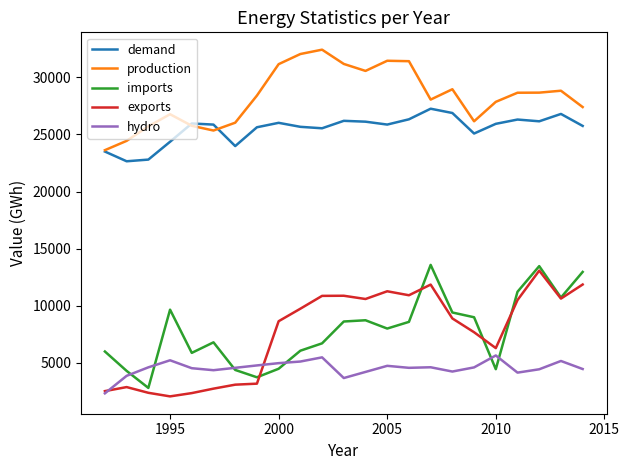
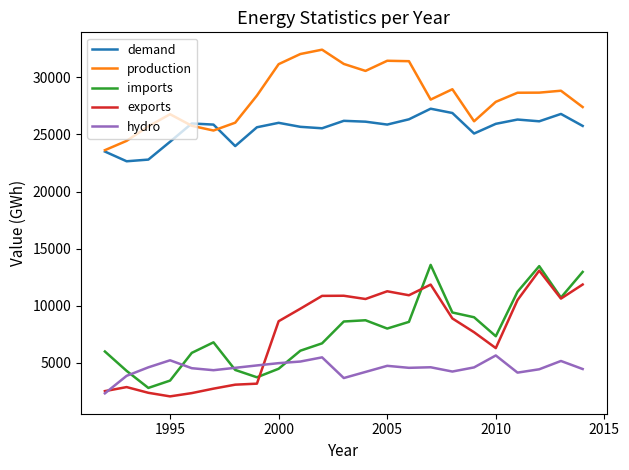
  {
    "demand": {
      "1995": 24400,
      "2000": 26000,
      "2005": 25900,
      "2010": 25900
    },
    "production": {
      "2000": 31200,
      "2005": 31500,
      "2010": 27900
    },
    "imports": {
-     "1995": 9700,
+     "1995": 3400,
      "2000": 4500,
      "2005": 8000,
-     "2010": 4400
+     "2010": 7300
    },
    "exports": {
      "1995": 2100,
      "2000": 8600,
      "2005": 11300,
      "2010": 6300
    },
    "hydro": {
      "1995": 5200,
      "2000": 5000,
      "2005": 4700,
      "2010": 5600
    }
  }
